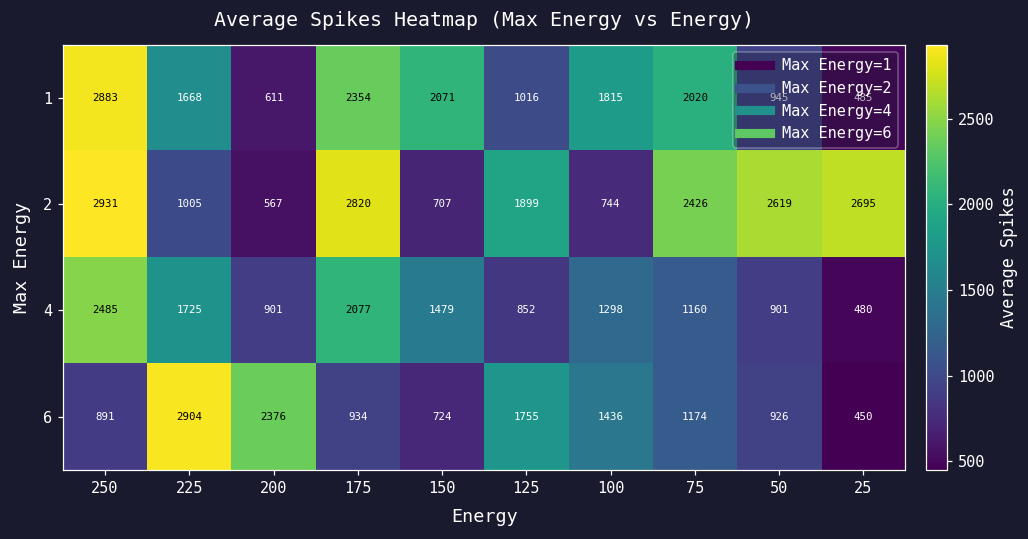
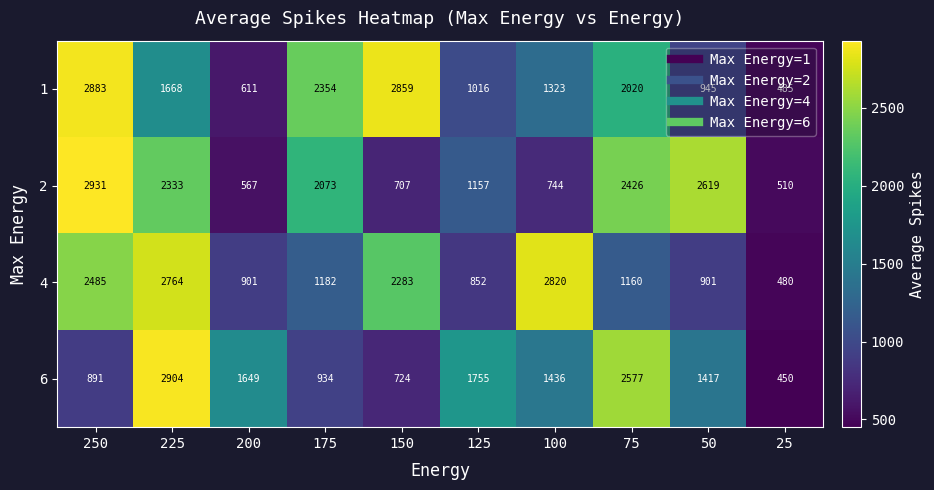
  {
    "1": {
      "250": 2883,
      "225": 1668,
      "200": 611,
      "175": 2354,
-     "150": 2071,
+     "150": 2859,
      "125": 1016,
-     "100": 1815,
+     "100": 1323,
      "75": 2020
    },
    "2": {
      "250": 2931,
-     "225": 1005,
+     "225": 2333,
      "200": 567,
-     "175": 2820,
+     "175": 2073,
      "150": 707,
-     "125": 1899,
+     "125": 1157,
      "100": 744,
      "75": 2426,
      "50": 2619,
-     "25": 2695
+     "25": 510
    },
    "4": {
      "250": 2485,
-     "225": 1725,
+     "225": 2764,
      "200": 901,
-     "175": 2077,
-     "150": 1479,
+     "175": 1182,
+     "150": 2283,
      "125": 852,
-     "100": 1298,
+     "100": 2820,
      "75": 1160,
      "50": 901,
      "25": 480
    },
    "6": {
      "250": 891,
      "225": 2904,
-     "200": 2376,
+     "200": 1649,
      "175": 934,
      "150": 724,
      "125": 1755,
      "100": 1436,
-     "75": 1174,
-     "50": 926,
+     "75": 2577,
+     "50": 1417,
      "25": 450
    }
  }
